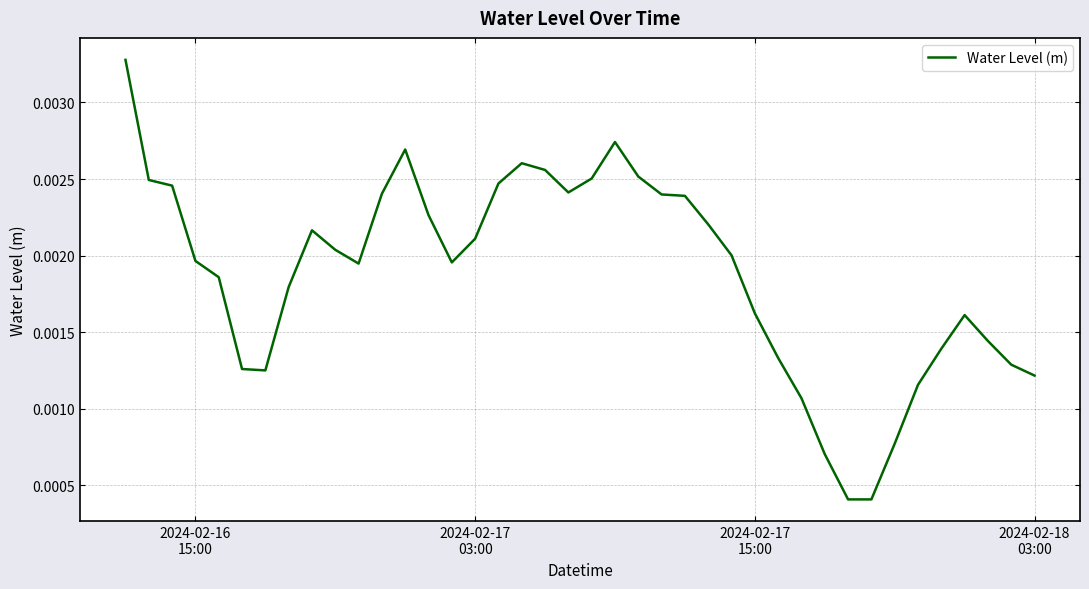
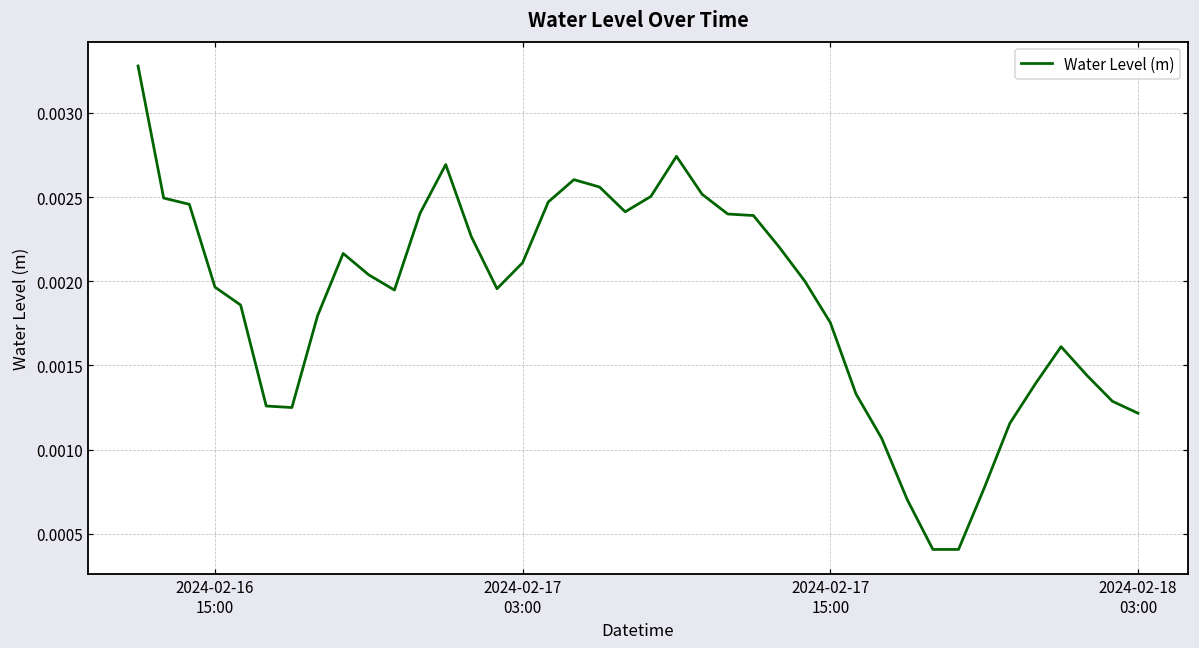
  {
    "2024-02-16 15:00": 0.00197,
    "2024-02-17 03:00": 0.00211,
-   "2024-02-17 15:00": 0.00162,
+   "2024-02-17 15:00": 0.00175,
    "2024-02-18 03:00": 0.00122
  }
